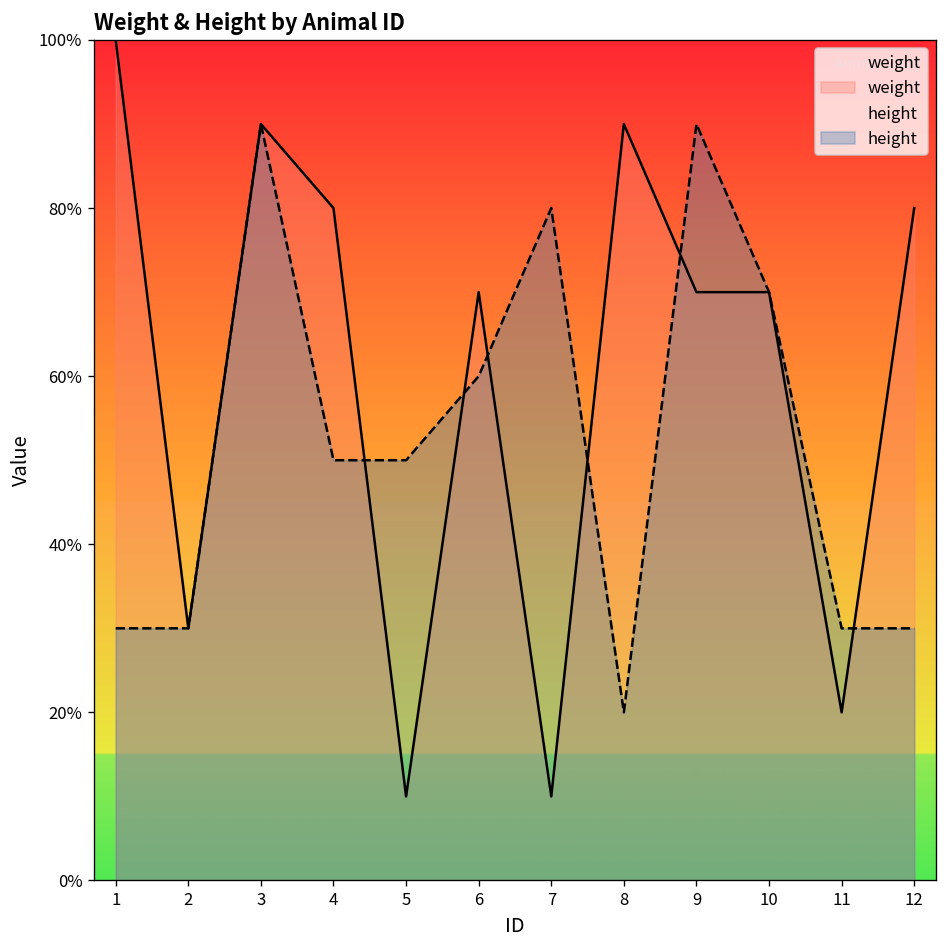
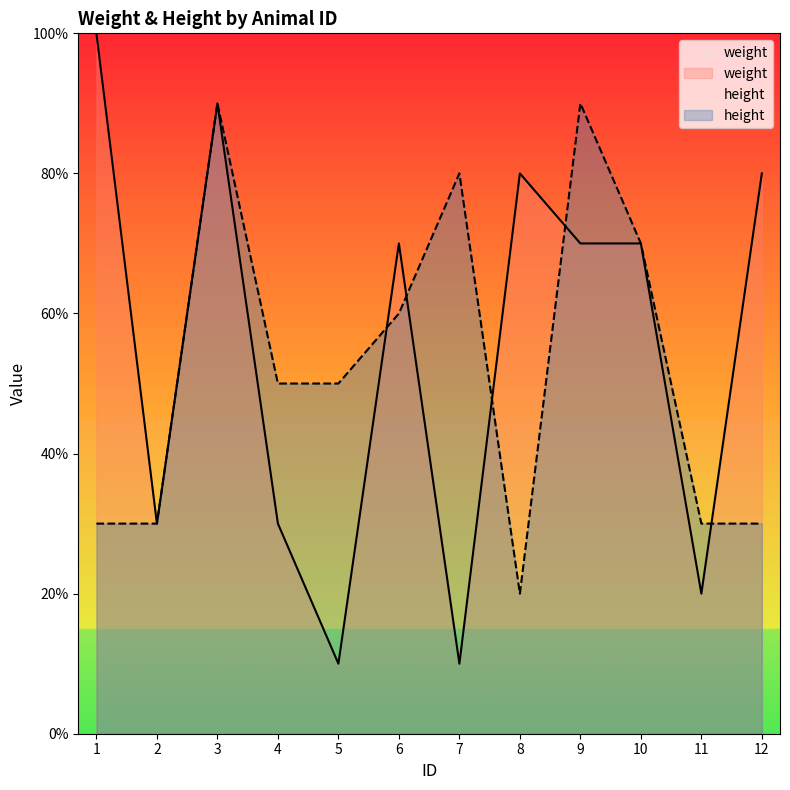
  {
    "weight": {
      "1": "100%",
-     "4": "80%",
+     "4": "30%",
      "5": "10%",
      "6": "70%",
      "7": "10%",
-     "8": "90%",
+     "8": "80%",
      "9": "70%",
      "11": "20%",
      "12": "80%"
    },
    "height": {
      "1": "30%",
      "4": "50%",
      "5": "50%",
      "6": "60%",
      "7": "80%",
      "8": "20%",
      "9": "90%",
      "11": "30%",
      "12": "30%"
    }
  }
